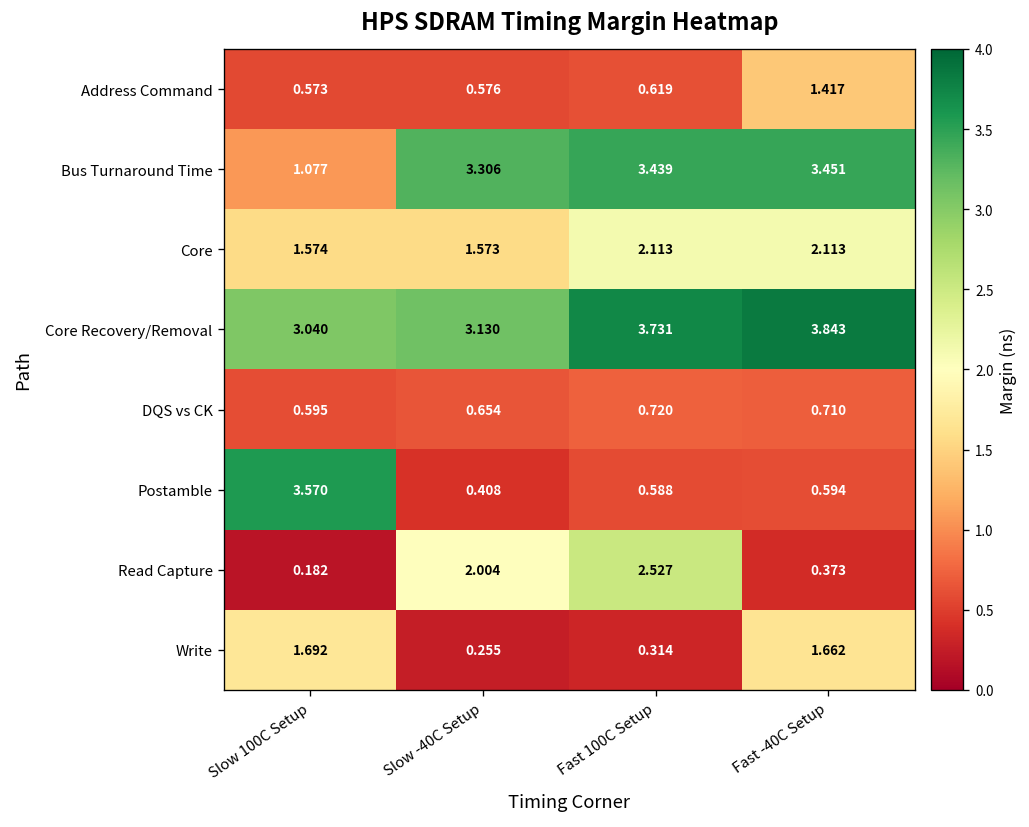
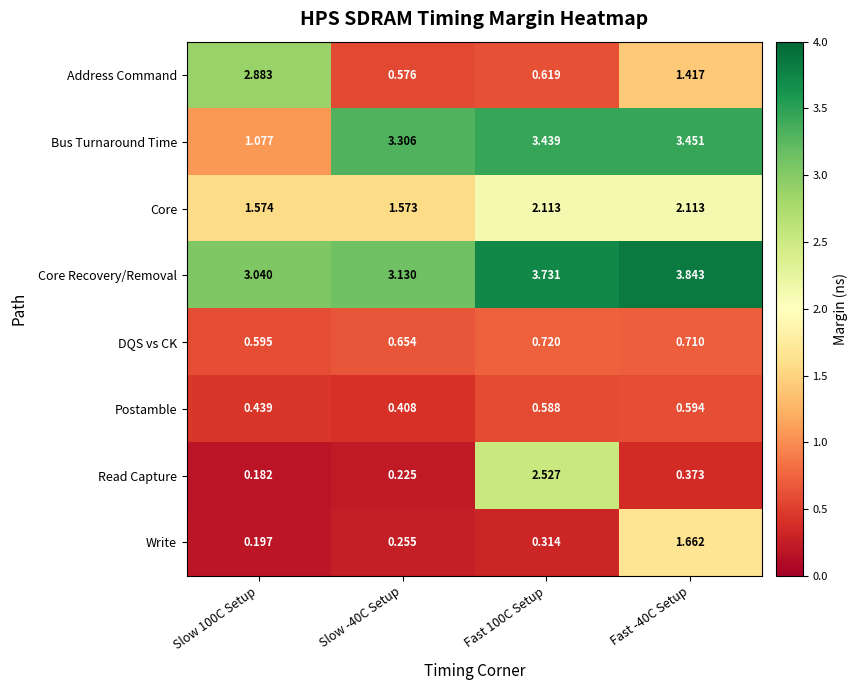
  {
    "Address Command": {
-     "Slow 100C Setup": 0.573,
+     "Slow 100C Setup": 2.883,
      "Slow -40C Setup": 0.576,
      "Fast 100C Setup": 0.619,
      "Fast -40C Setup": 1.417
    },
    "Bus Turnaround Time": {
      "Slow 100C Setup": 1.077,
      "Slow -40C Setup": 3.306,
      "Fast 100C Setup": 3.439,
      "Fast -40C Setup": 3.451
    },
    "Core": {
      "Slow 100C Setup": 1.574,
      "Slow -40C Setup": 1.573,
      "Fast 100C Setup": 2.113,
      "Fast -40C Setup": 2.113
    },
    "Core Recovery/Removal": {
      "Slow 100C Setup": 3.040,
      "Slow -40C Setup": 3.130,
      "Fast 100C Setup": 3.731,
      "Fast -40C Setup": 3.843
    },
    "DQS vs CK": {
      "Slow 100C Setup": 0.595,
      "Slow -40C Setup": 0.654,
      "Fast 100C Setup": 0.720,
      "Fast -40C Setup": 0.710
    },
    "Postamble": {
-     "Slow 100C Setup": 3.570,
+     "Slow 100C Setup": 0.439,
      "Slow -40C Setup": 0.408,
      "Fast 100C Setup": 0.588,
      "Fast -40C Setup": 0.594
    },
    "Read Capture": {
      "Slow 100C Setup": 0.182,
-     "Slow -40C Setup": 2.004,
+     "Slow -40C Setup": 0.225,
      "Fast 100C Setup": 2.527,
      "Fast -40C Setup": 0.373
    },
    "Write": {
-     "Slow 100C Setup": 1.692,
+     "Slow 100C Setup": 0.197,
      "Slow -40C Setup": 0.255,
      "Fast 100C Setup": 0.314,
      "Fast -40C Setup": 1.662
    }
  }
